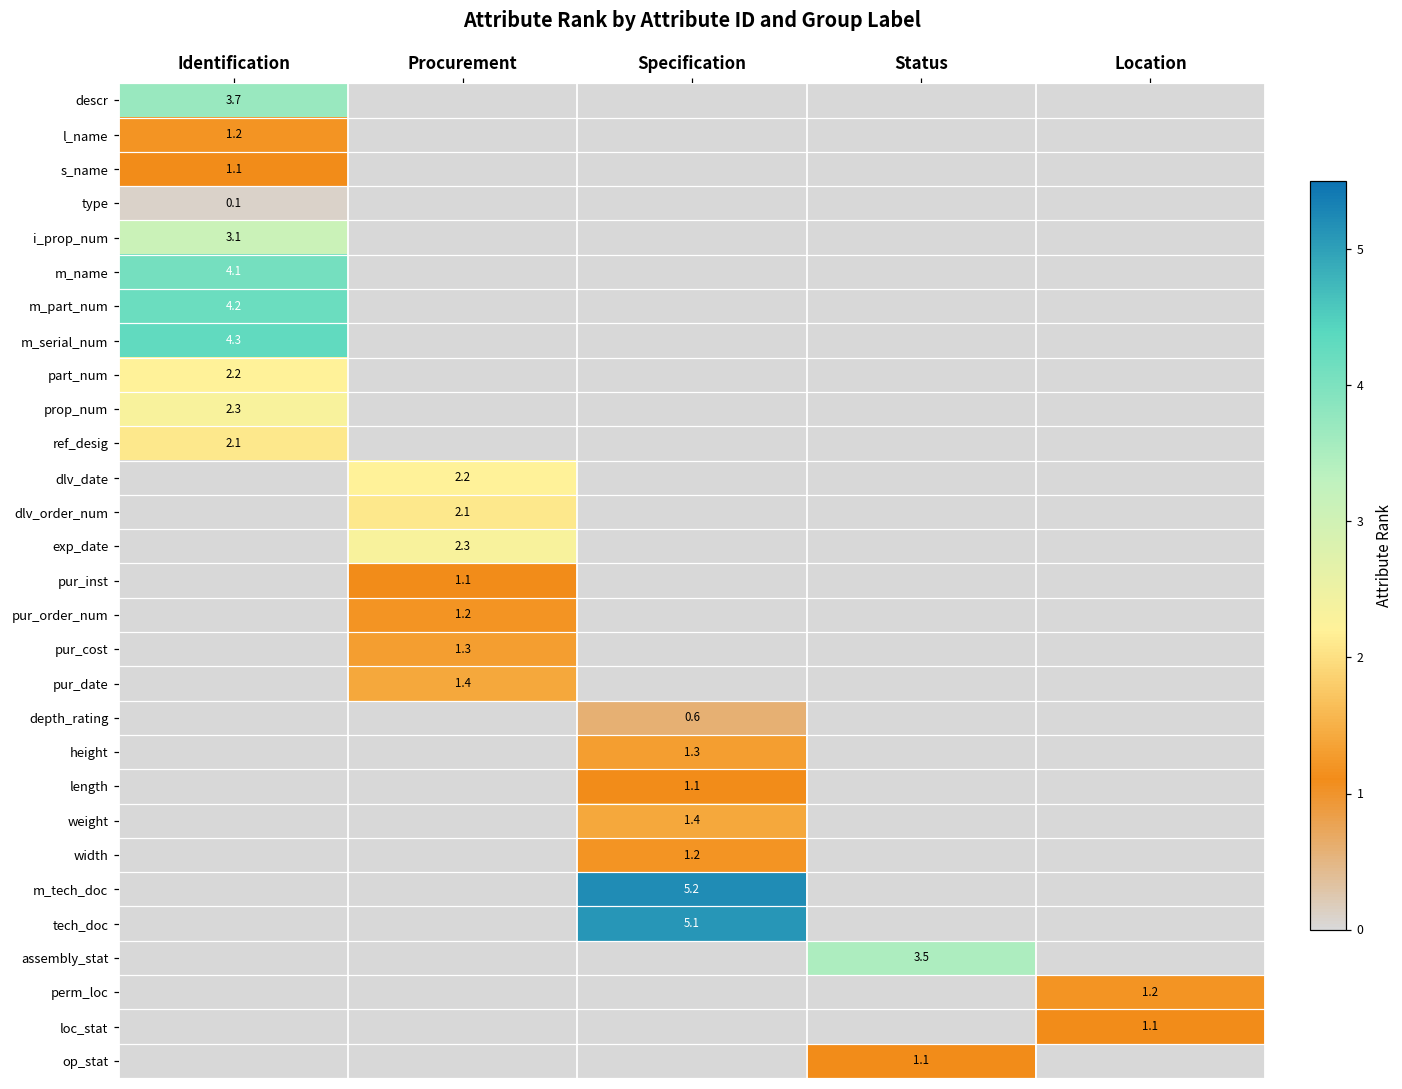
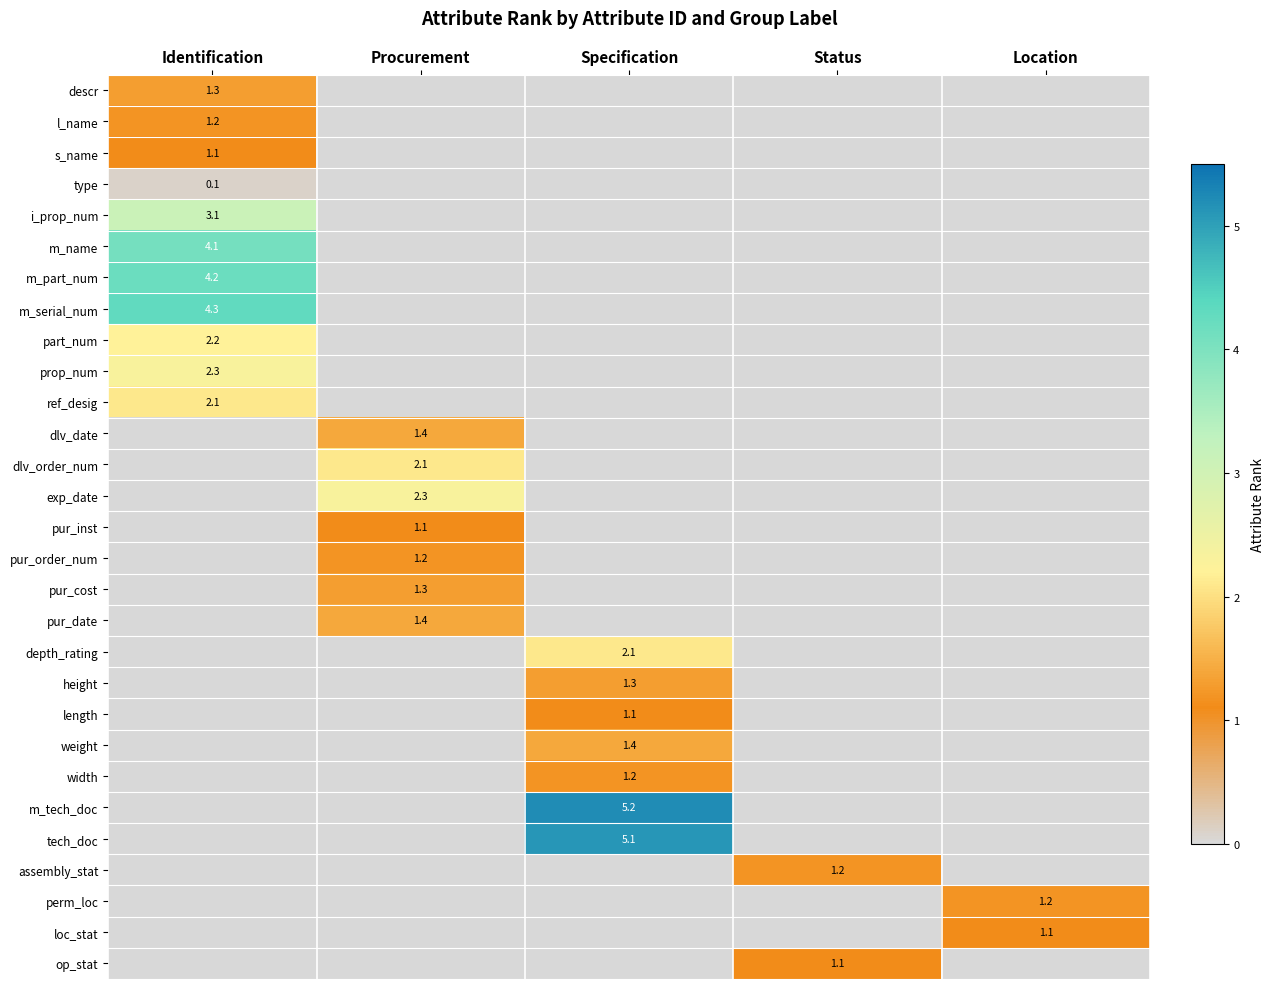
  {
    "descr": {
-     "Identification": 3.7
+     "Identification": 1.3
    },
    "l_name": {
      "Identification": 1.2
    },
    "s_name": {
      "Identification": 1.1
    },
    "type": {
      "Identification": 0.1
    },
    "i_prop_num": {
      "Identification": 3.1
    },
    "m_name": {
      "Identification": 4.1
    },
    "m_part_num": {
      "Identification": 4.2
    },
    "m_serial_num": {
      "Identification": 4.3
    },
    "part_num": {
      "Identification": 2.2
    },
    "prop_num": {
      "Identification": 2.3
    },
    "ref_desig": {
      "Identification": 2.1
    },
    "dlv_date": {
-     "Procurement": 2.2
+     "Procurement": 1.4
    },
    "dlv_order_num": {
      "Procurement": 2.1
    },
    "exp_date": {
      "Procurement": 2.3
    },
    "pur_inst": {
      "Procurement": 1.1
    },
    "pur_order_num": {
      "Procurement": 1.2
    },
    "pur_cost": {
      "Procurement": 1.3
    },
    "pur_date": {
      "Procurement": 1.4
    },
    "depth_rating": {
-     "Specification": 0.6
+     "Specification": 2.1
    },
    "height": {
      "Specification": 1.3
    },
    "length": {
      "Specification": 1.1
    },
    "weight": {
      "Specification": 1.4
    },
    "width": {
      "Specification": 1.2
    },
    "m_tech_doc": {
      "Specification": 5.2
    },
    "tech_doc": {
      "Specification": 5.1
    },
    "assembly_stat": {
-     "Status": 3.5
+     "Status": 1.2
    },
    "perm_loc": {
      "Location": 1.2
    },
    "loc_stat": {
      "Location": 1.1
    },
    "op_stat": {
      "Status": 1.1
    }
  }
